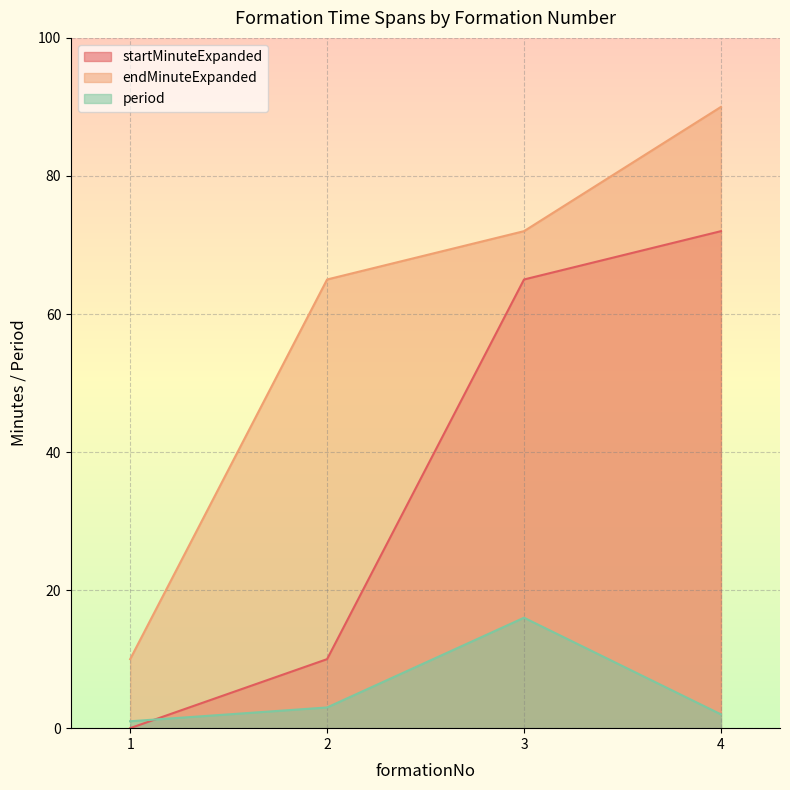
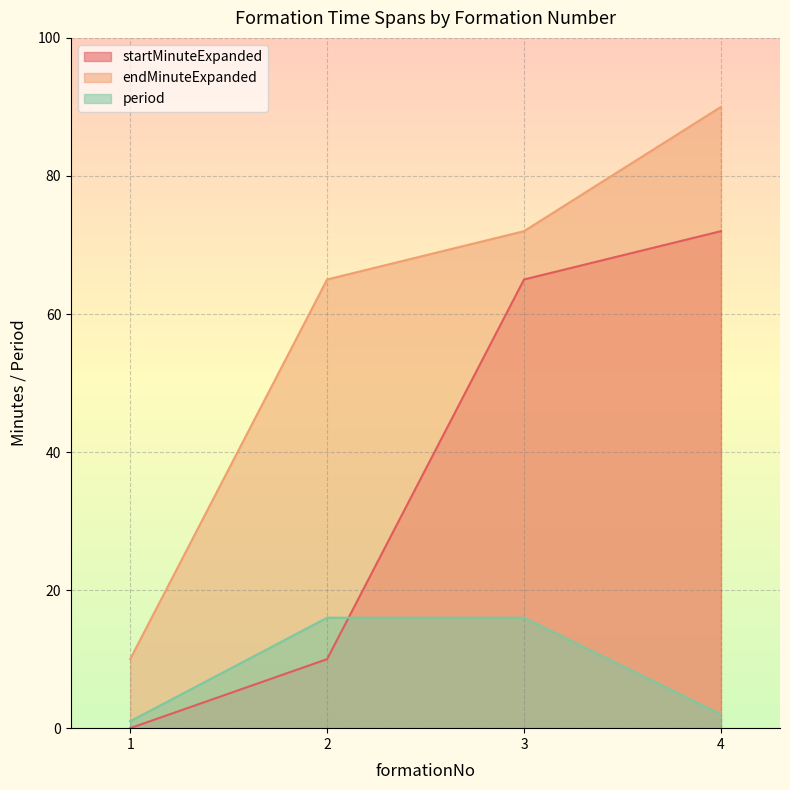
  {
    "period": {
      "1": 1,
-     "2": 3,
+     "2": 16,
      "3": 16,
      "4": 2
    }
  }
